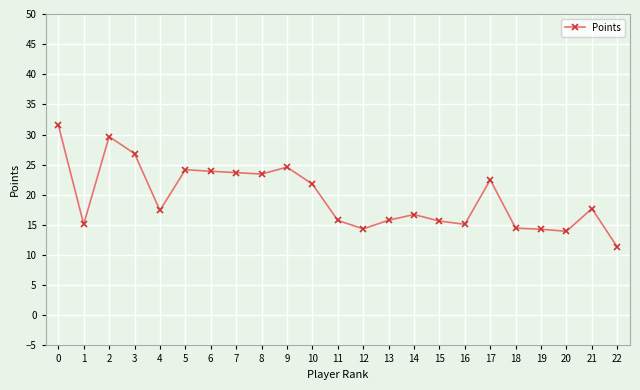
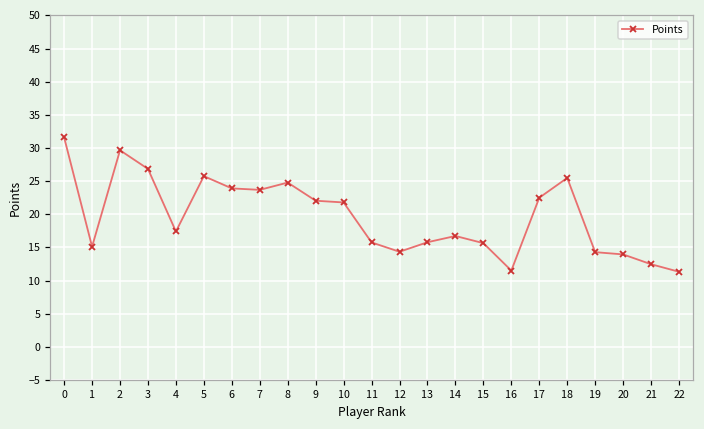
  {
    "0": 32,
    "1": 15,
    "2": 30,
    "3": 27,
    "4": 17,
-   "5": 24,
+   "5": 26,
    "6": 24,
    "7": 24,
-   "8": 23,
-   "9": 25,
+   "8": 25,
+   "9": 22,
    "10": 22,
    "11": 16,
    "12": 14,
    "13": 16,
    "14": 17,
    "15": 16,
-   "16": 15,
+   "16": 12,
    "17": 22,
-   "18": 14,
+   "18": 25,
    "19": 14,
    "20": 14,
-   "21": 18,
+   "21": 12,
    "22": 11
  }
